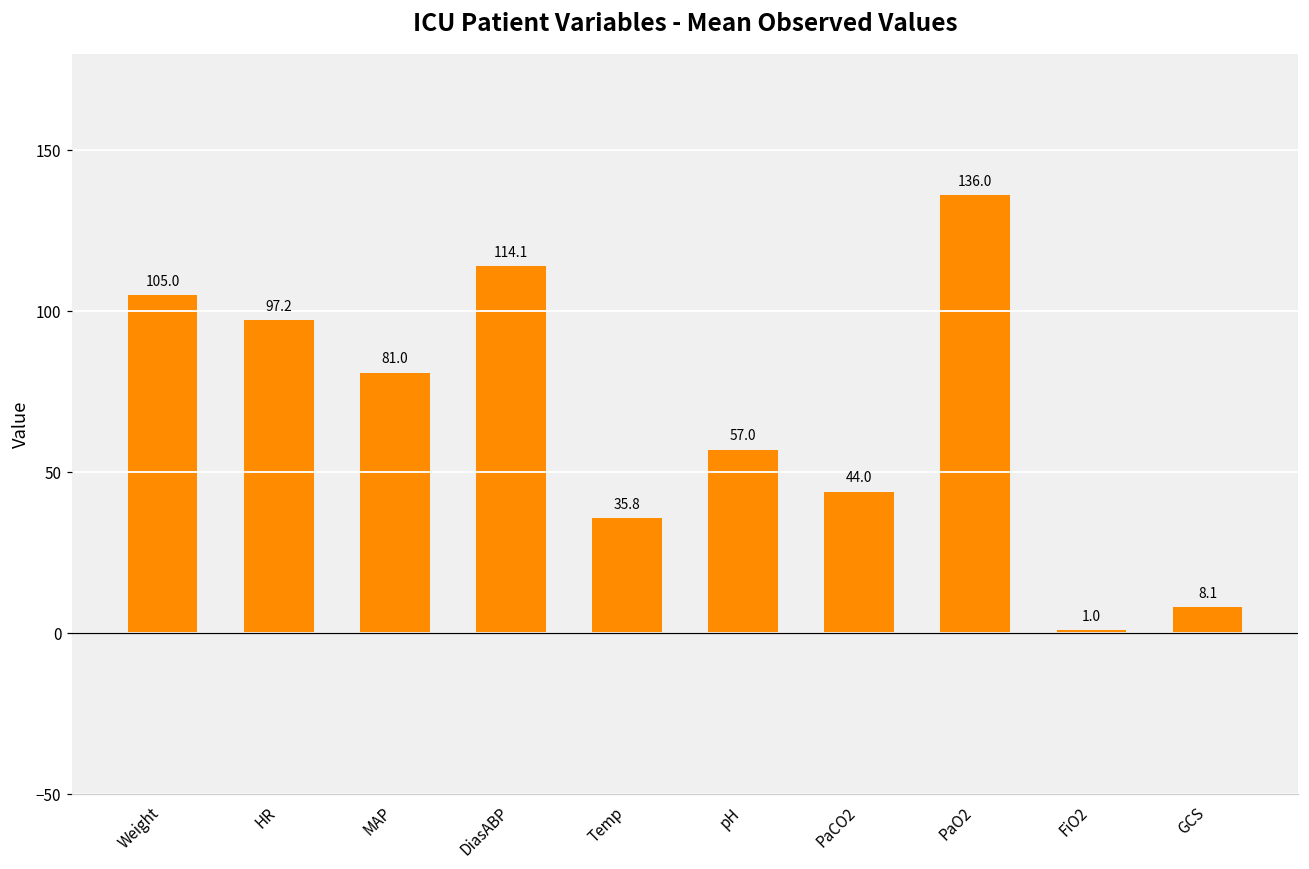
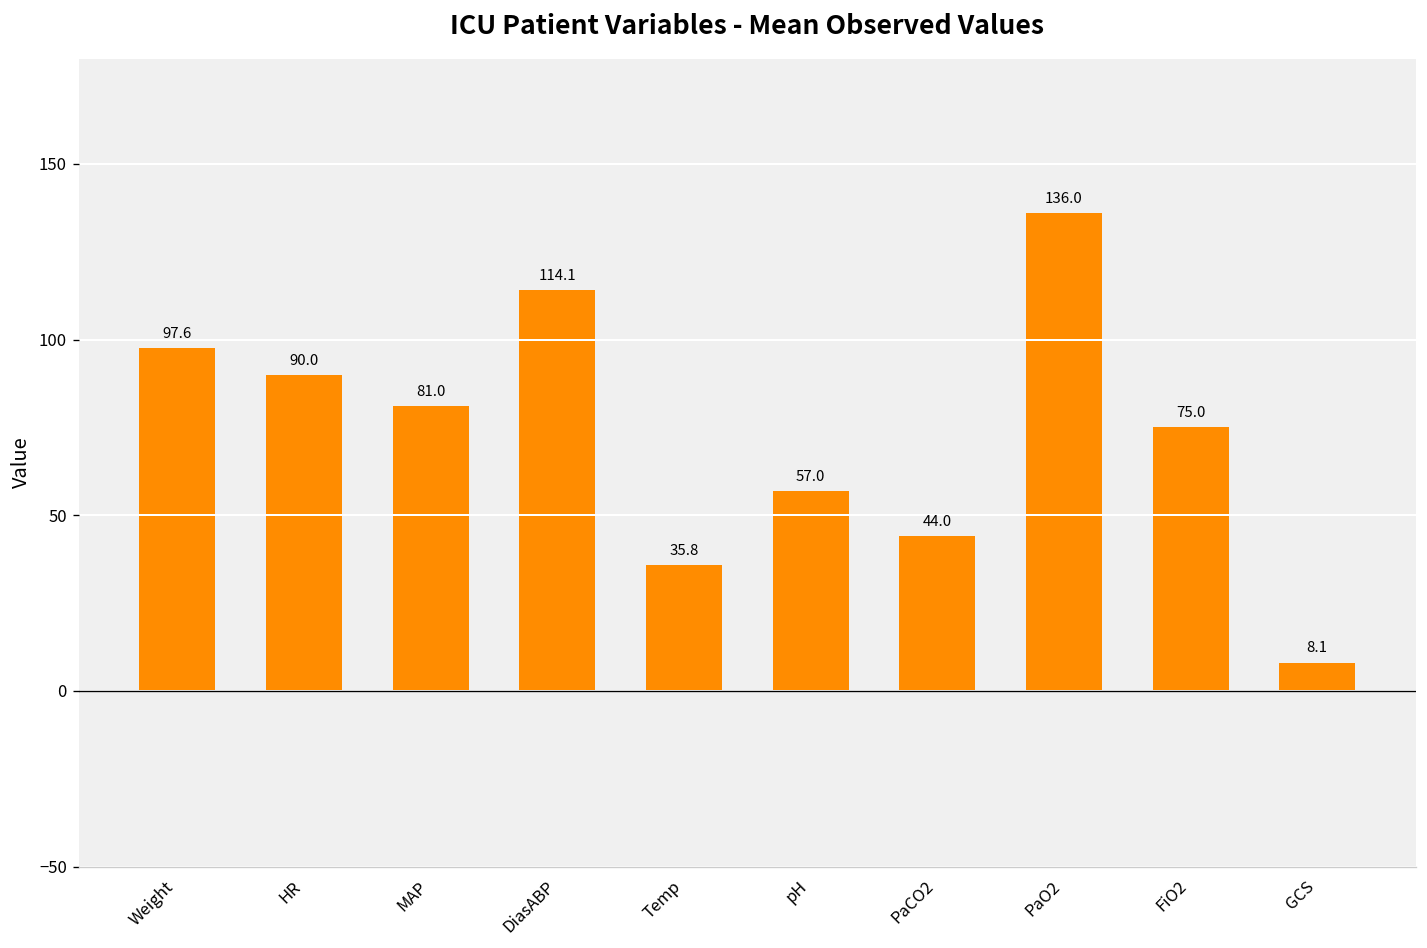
  {
-   "Weight": 105.0,
-   "HR": 97.2,
+   "Weight": 97.6,
+   "HR": 90.0,
    "MAP": 81.0,
    "DiasABP": 114.1,
    "Temp": 35.8,
    "pH": 57.0,
    "PaCO2": 44.0,
    "PaO2": 136.0,
-   "FiO2": 1.0,
+   "FiO2": 75.0,
    "GCS": 8.1
  }
